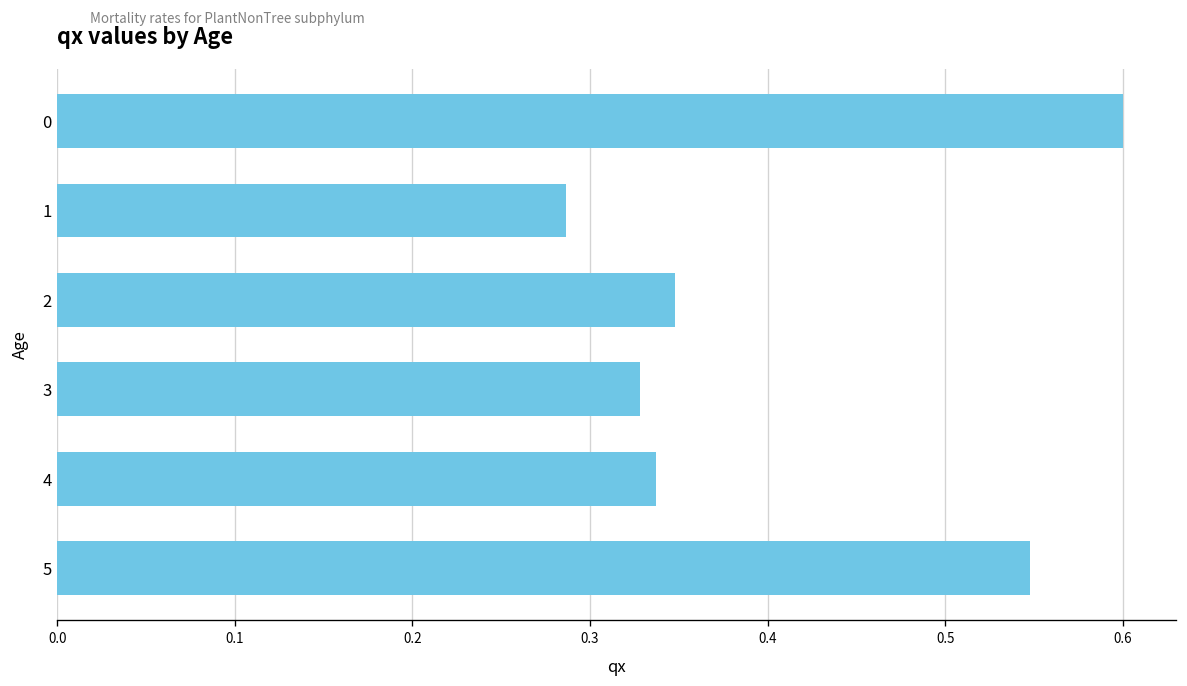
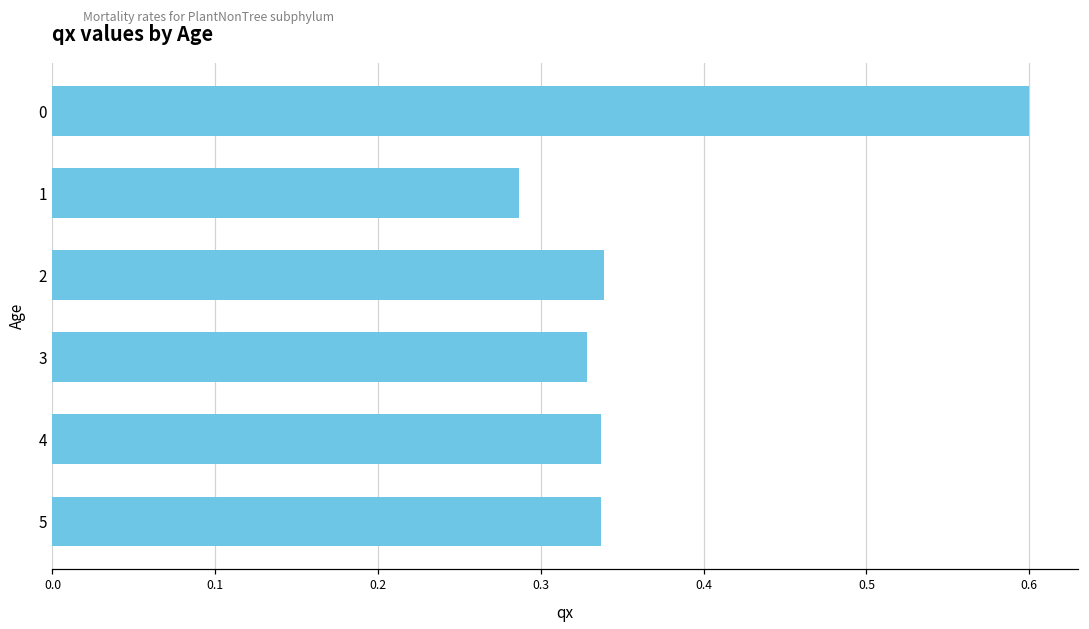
  {
    "0": 0.600,
    "1": 0.287,
-   "2": 0.348,
+   "2": 0.339,
    "3": 0.328,
    "4": 0.337,
-   "5": 0.548
+   "5": 0.337
  }
